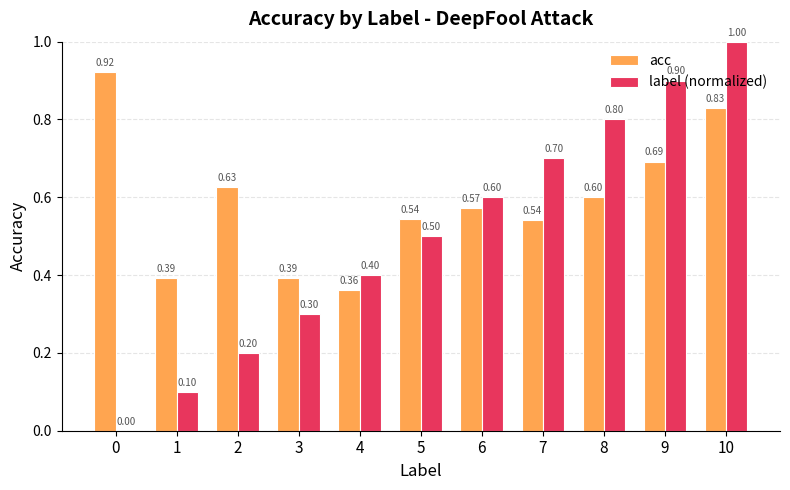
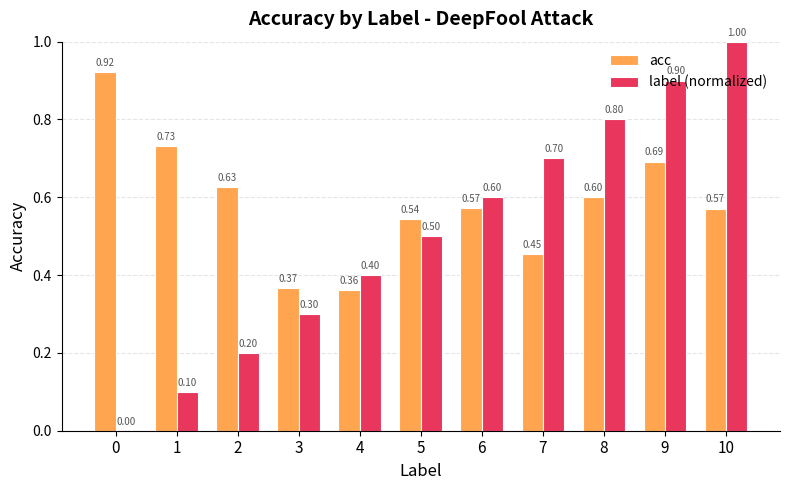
  {
    "acc": {
      "0": 0.92,
-     "1": 0.39,
+     "1": 0.73,
      "2": 0.63,
-     "3": 0.39,
+     "3": 0.37,
      "4": 0.36,
      "5": 0.54,
      "6": 0.57,
-     "7": 0.54,
+     "7": 0.45,
      "8": 0.60,
      "9": 0.69,
-     "10": 0.83
+     "10": 0.57
    },
    "label (normalized)": {
      "0": 0.00,
      "1": 0.10,
      "2": 0.20,
      "3": 0.30,
      "4": 0.40,
      "5": 0.50,
      "6": 0.60,
      "7": 0.70,
      "8": 0.80,
      "9": 0.90,
      "10": 1.00
    }
  }
